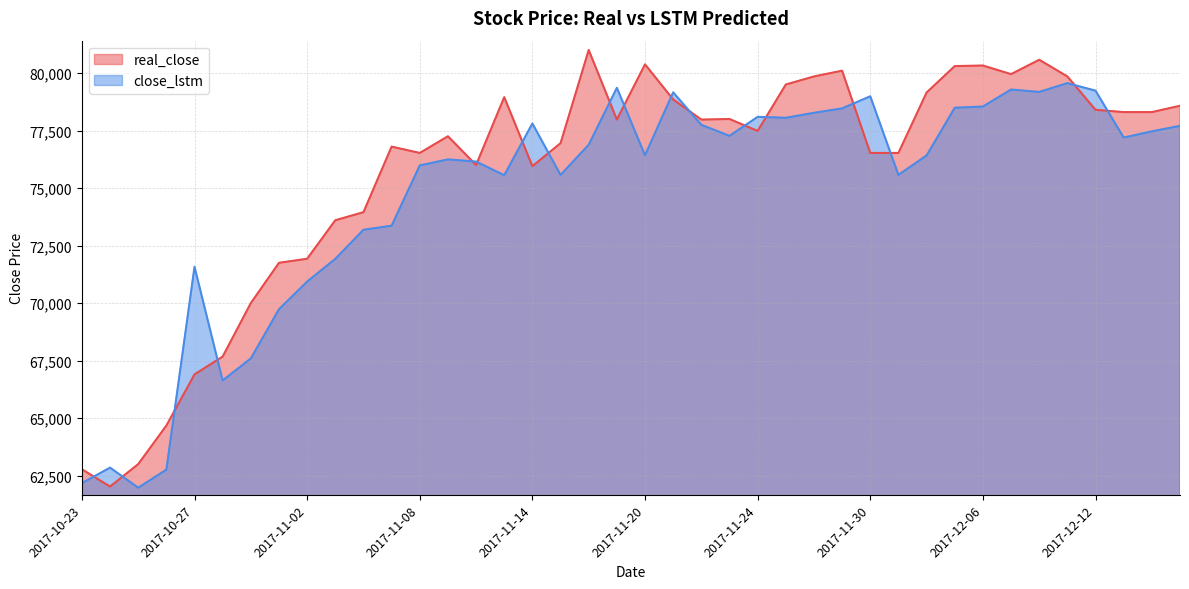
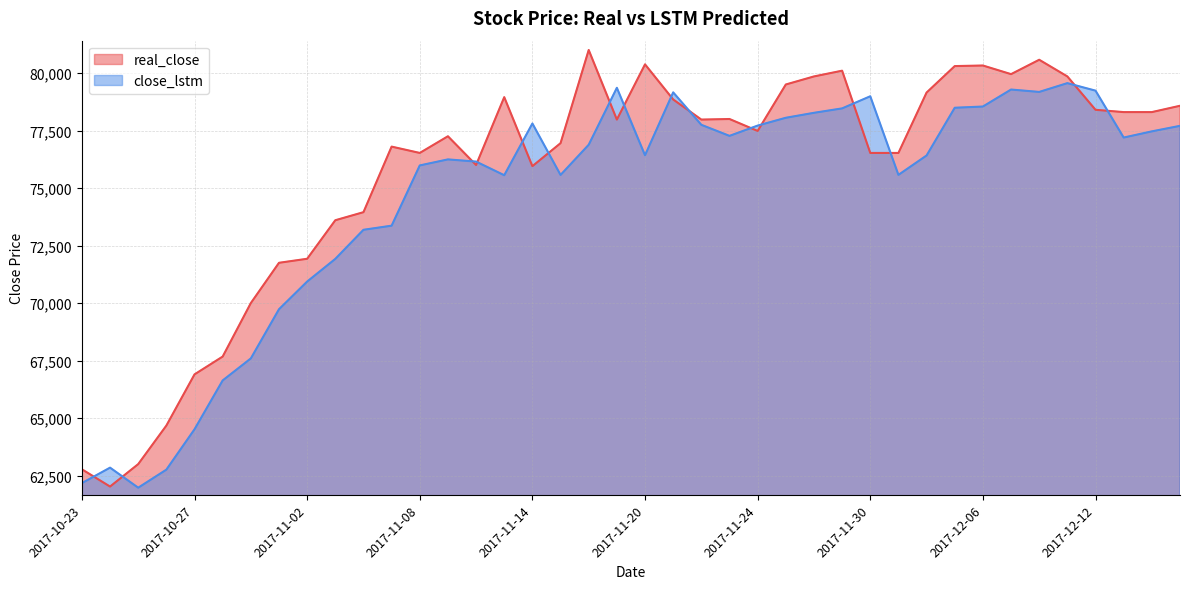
  {
    "real_close": {
      "2017-10-23": "62,800",
      "2017-10-27": "66,900",
      "2017-11-02": "71,900",
      "2017-11-08": "76,500",
      "2017-11-14": "76,000",
      "2017-11-20": "80,400",
      "2017-11-24": "77,500",
      "2017-11-30": "76,500",
      "2017-12-06": "80,300",
      "2017-12-12": "78,400"
    },
    "close_lstm": {
      "2017-10-23": "62,200",
-     "2017-10-27": "71,600",
+     "2017-10-27": "64,500",
      "2017-11-02": "70,900",
      "2017-11-08": "76,000",
      "2017-11-14": "77,800",
      "2017-11-20": "76,400",
-     "2017-11-24": "78,100",
+     "2017-11-24": "77,700",
      "2017-11-30": "79,000",
      "2017-12-06": "78,500",
      "2017-12-12": "79,200"
    }
  }
